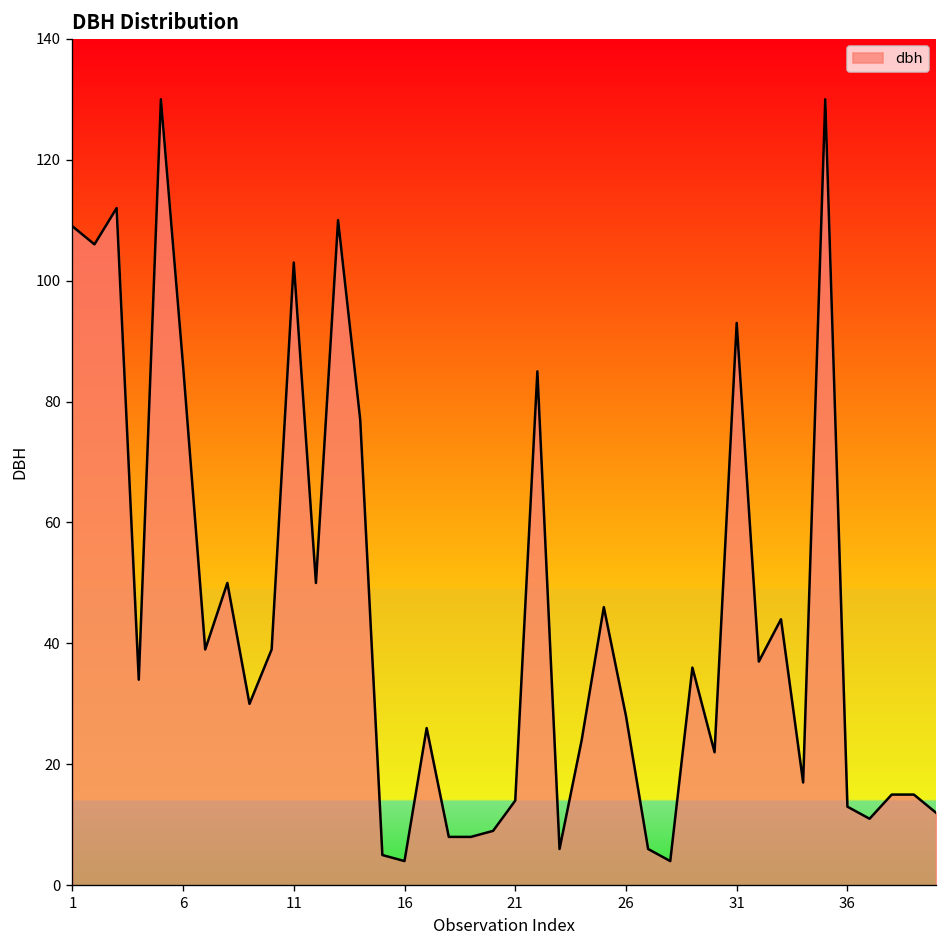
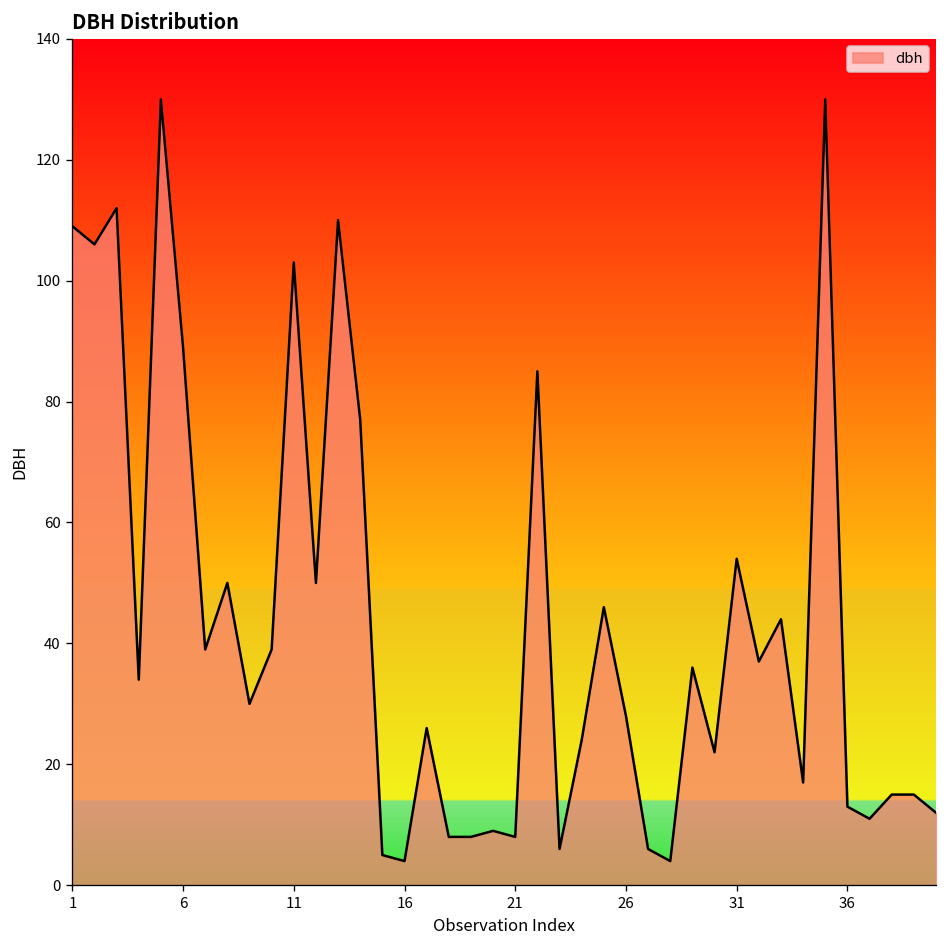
  {
    "1": 109,
-   "6": 86,
+   "6": 89,
    "11": 103,
    "16": 4,
-   "21": 14,
+   "21": 8,
    "26": 28,
-   "31": 93,
+   "31": 54,
    "36": 13
  }
